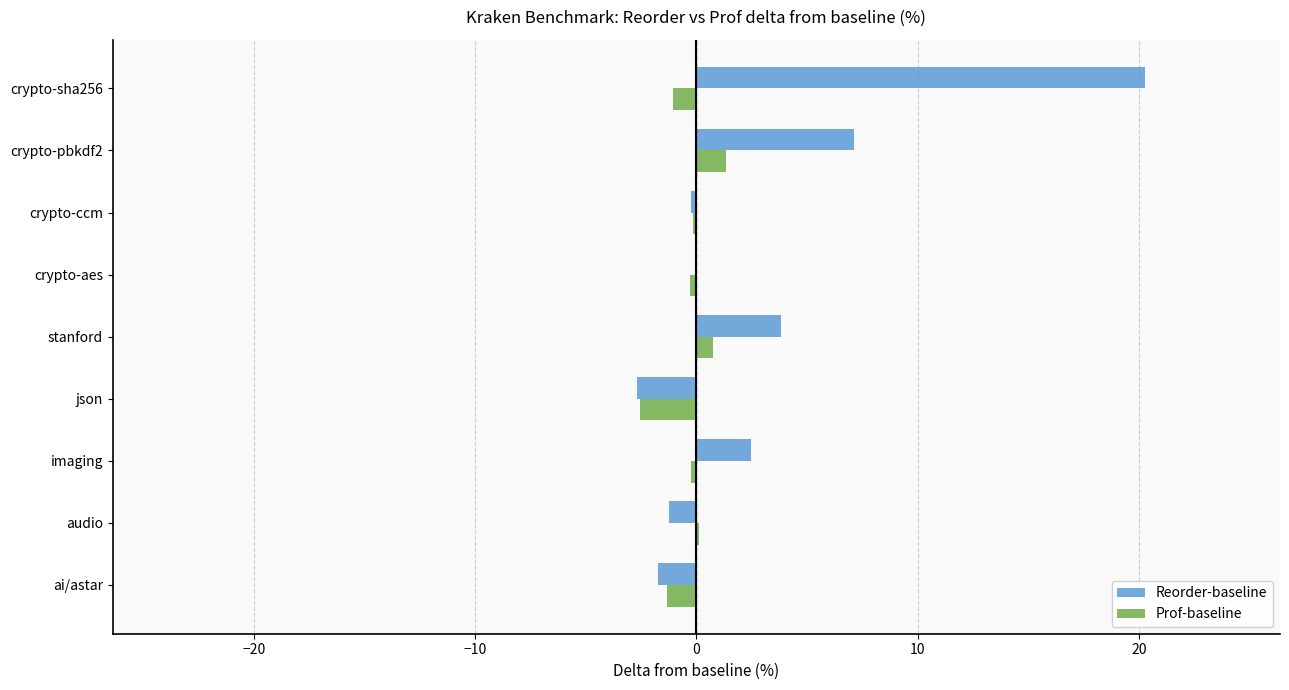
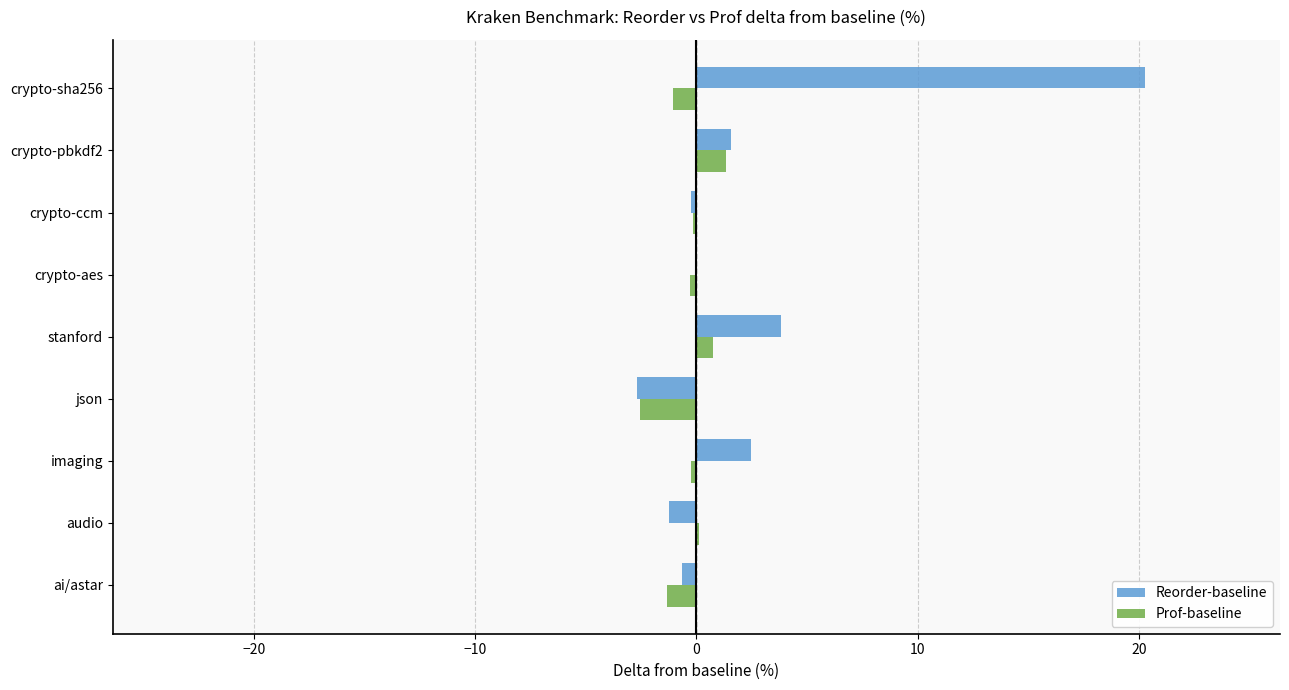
  {
    "Reorder-baseline": {
      "crypto-sha256": 20.3,
-     "crypto-pbkdf2": 7.1,
+     "crypto-pbkdf2": 1.6,
      "crypto-ccm": -0.3,
      "crypto-aes": 0.0,
      "stanford": 3.9,
      "json": -2.7,
      "imaging": 2.5,
      "audio": -1.2,
-     "ai/astar": -1.7
+     "ai/astar": -0.7
    },
    "Prof-baseline": {
      "crypto-sha256": -1.1,
      "crypto-pbkdf2": 1.4,
      "crypto-ccm": -0.1,
      "crypto-aes": -0.3,
      "stanford": 0.8,
      "json": -2.5,
      "imaging": -0.2,
      "audio": 0.1,
      "ai/astar": -1.3
    }
  }
